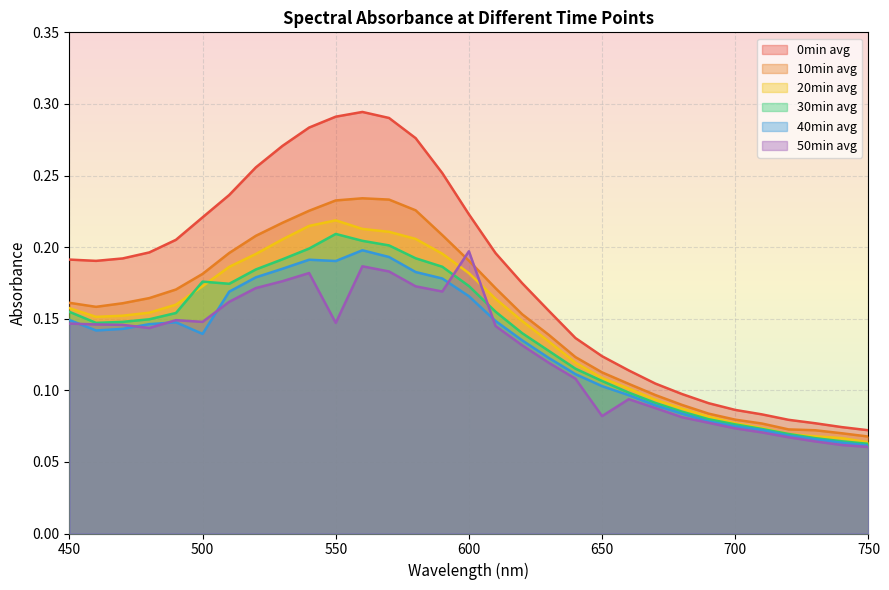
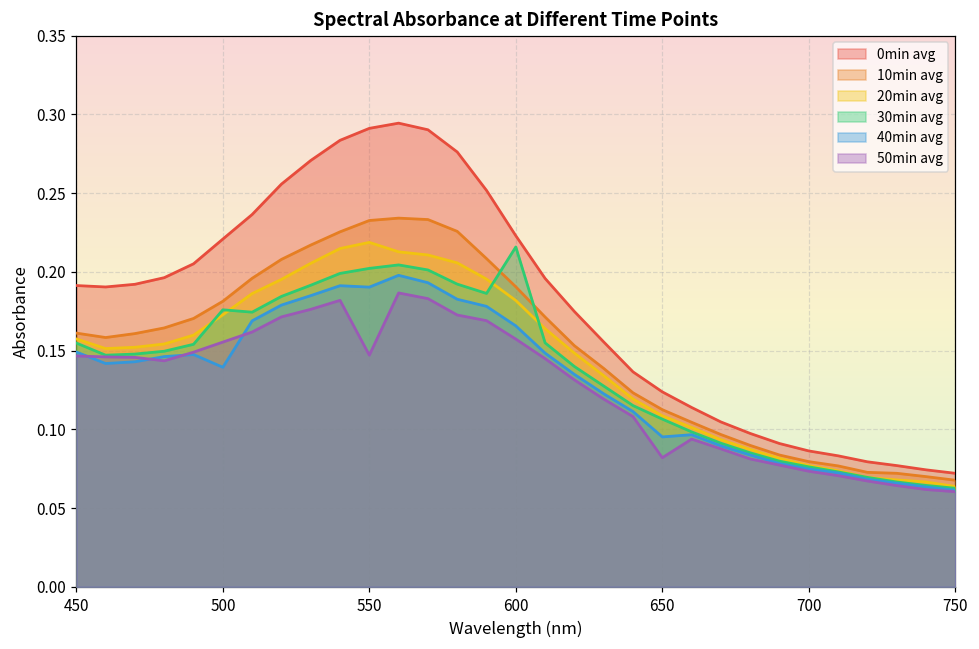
  {
    "30min avg": {
      "450": 0.155,
      "500": 0.176,
-     "550": 0.209,
-     "600": 0.173,
+     "550": 0.202,
+     "600": 0.216,
      "650": 0.107
    },
    "40min avg": {
      "450": 0.149,
      "500": 0.139,
      "550": 0.190,
      "600": 0.166,
-     "650": 0.103
+     "650": 0.095
    },
    "50min avg": {
      "450": 0.147,
-     "500": 0.148,
+     "500": 0.155,
      "550": 0.147,
-     "600": 0.197,
+     "600": 0.157,
      "650": 0.082
    }
  }
